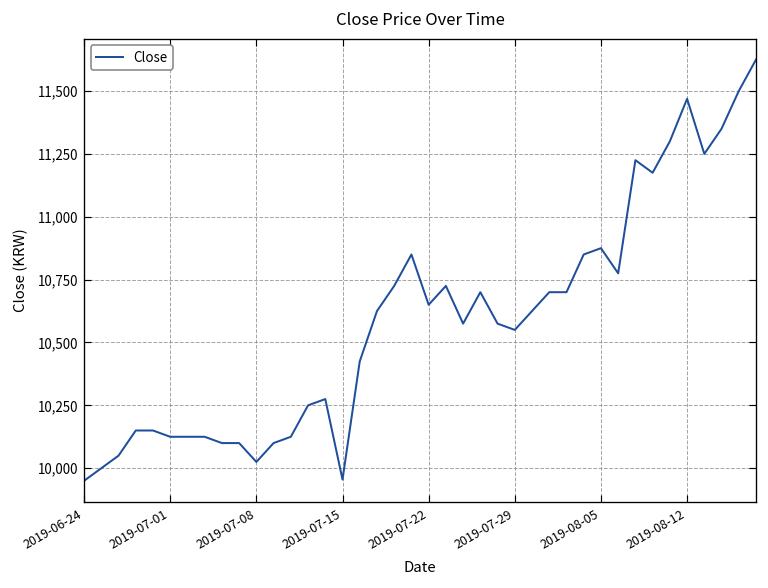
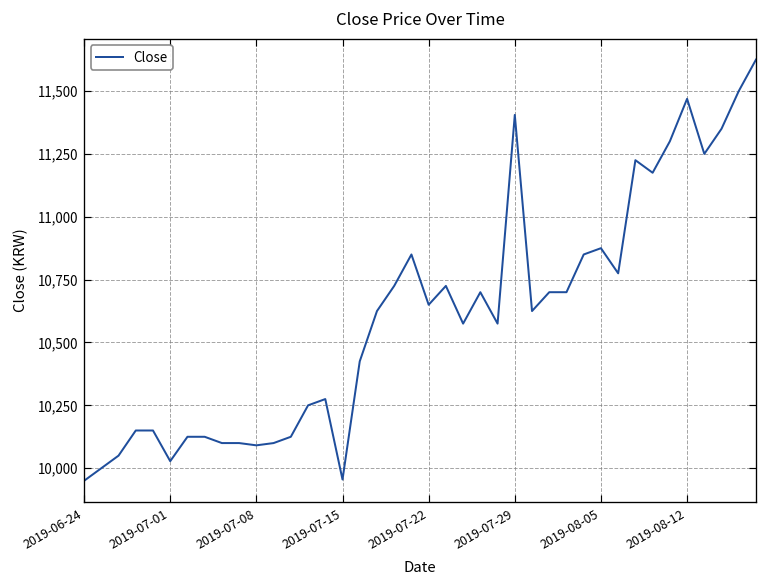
  {
    "2019-06-24": "9,950",
-   "2019-07-01": "10,130",
-   "2019-07-08": "10,030",
+   "2019-07-01": "10,030",
+   "2019-07-08": "10,090",
    "2019-07-15": "9,960",
    "2019-07-22": "10,650",
-   "2019-07-29": "10,550",
+   "2019-07-29": "11,410",
    "2019-08-05": "10,880",
    "2019-08-12": "11,470"
  }
